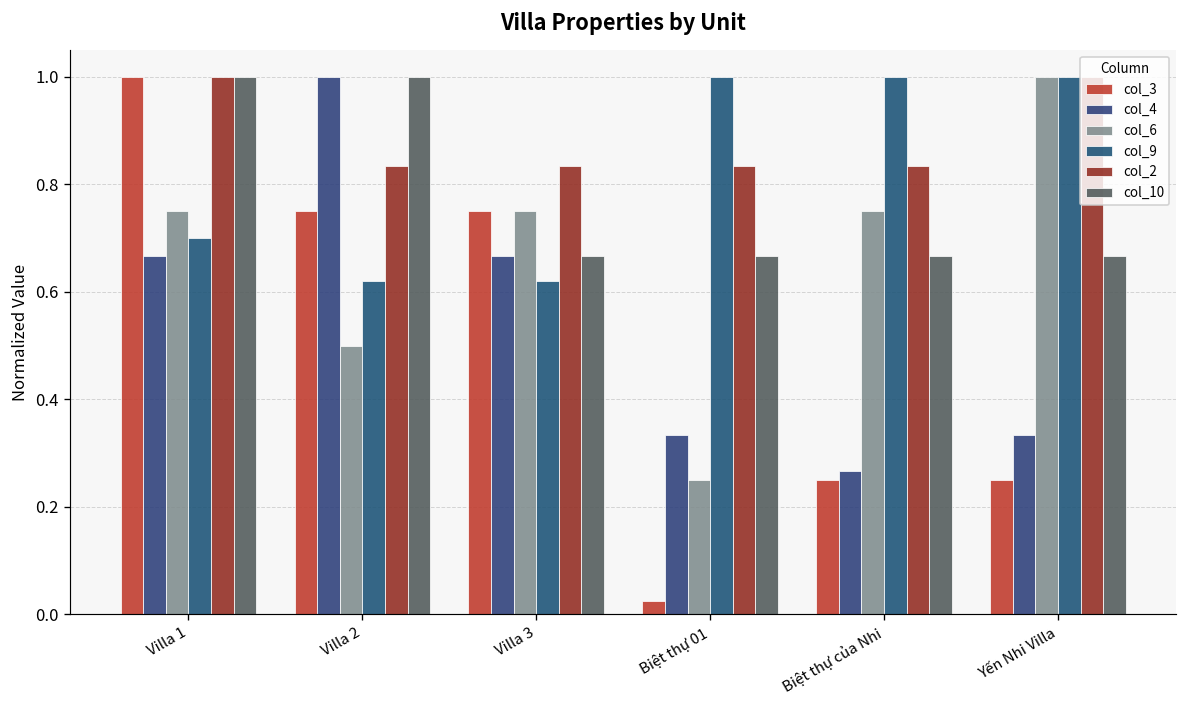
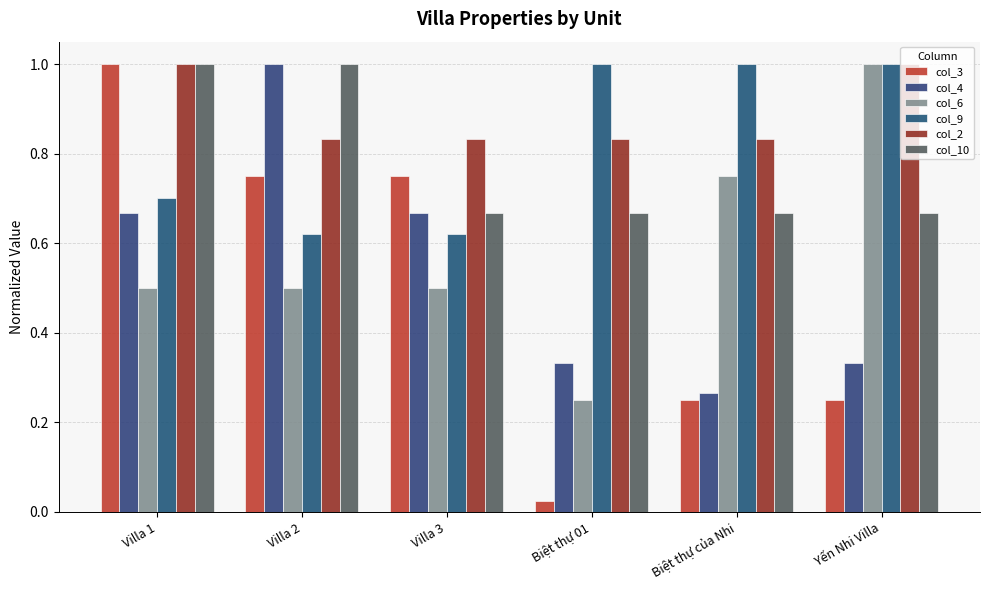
  {
    "col_6": {
-     "Villa 1": 0.75,
+     "Villa 1": 0.50,
      "Villa 2": 0.50,
-     "Villa 3": 0.75,
+     "Villa 3": 0.50,
      "Biệt thự 01": 0.25,
      "Biệt thự của Nhi": 0.75,
      "Yến Nhi Villa": 1.00
    }
  }
